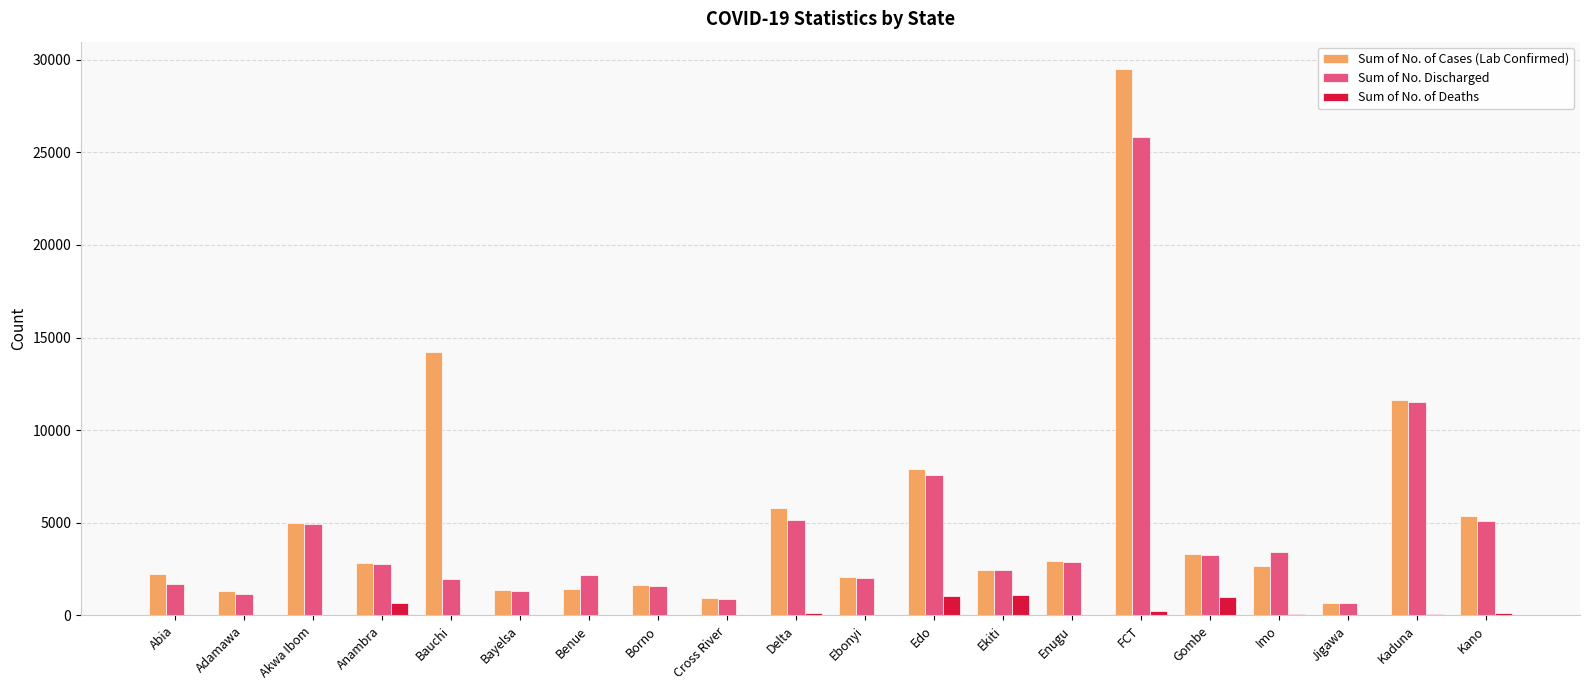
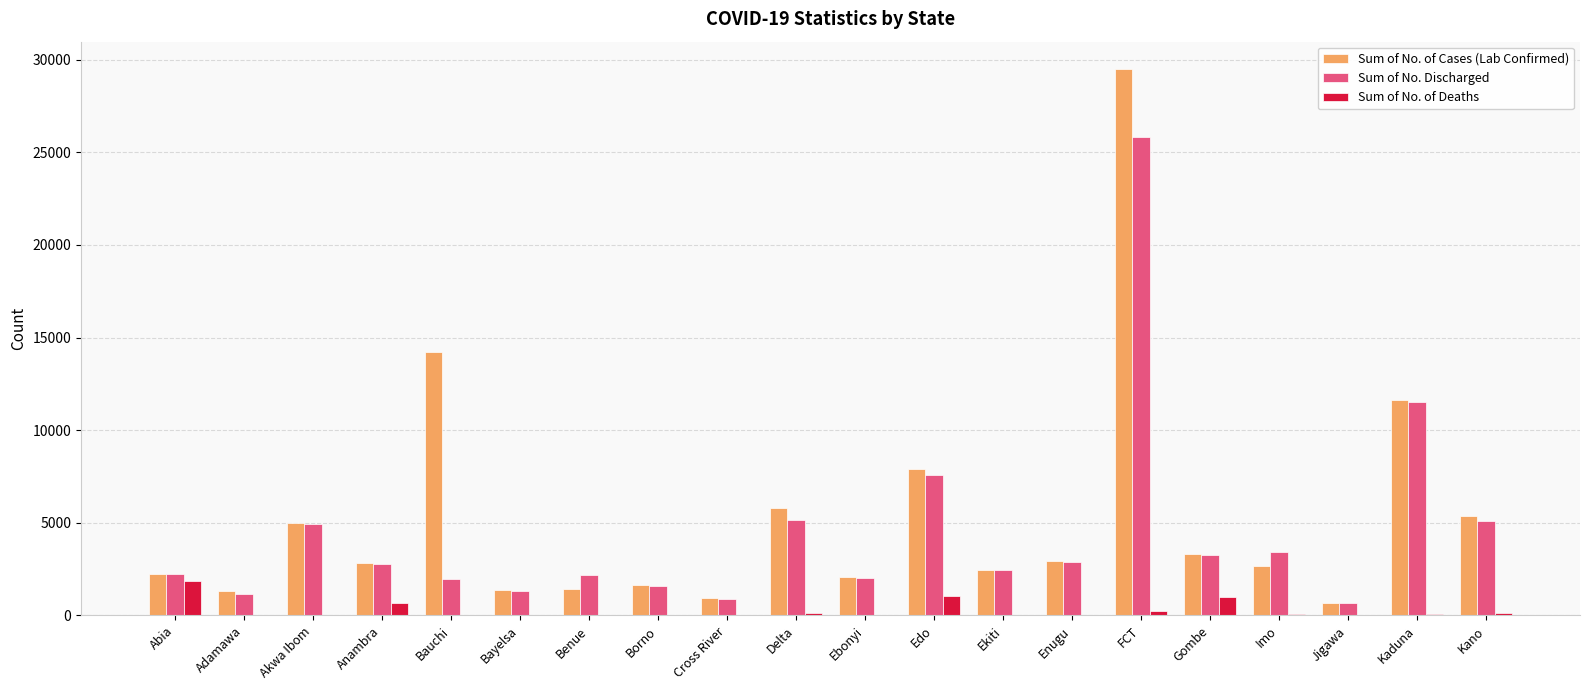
  {
    "Sum of No. of Cases (Lab Confirmed)": {
      "Abia": 2300,
      "Adamawa": 1300,
      "Akwa Ibom": 5000,
      "Anambra": 2800,
      "Bauchi": 14200,
      "Bayelsa": 1400,
      "Benue": 1400,
      "Borno": 1600,
      "Cross River": 900,
      "Delta": 5800,
      "Ebonyi": 2100,
      "Edo": 7900,
      "Ekiti": 2500,
      "Enugu": 3000,
      "FCT": 29500,
      "Gombe": 3300,
      "Imo": 2700,
      "Jigawa": 700,
      "Kaduna": 11600,
      "Kano": 5300
    },
    "Sum of No. Discharged": {
-     "Abia": 1700,
+     "Abia": 2200,
      "Adamawa": 1100,
      "Akwa Ibom": 5000,
      "Anambra": 2800,
      "Bauchi": 2000,
      "Bayelsa": 1300,
      "Benue": 2200,
      "Borno": 1600,
      "Cross River": 900,
      "Delta": 5200,
      "Ebonyi": 2000,
      "Edo": 7600,
      "Ekiti": 2400,
      "Enugu": 2900,
      "FCT": 25800,
      "Gombe": 3200,
      "Imo": 3400,
      "Jigawa": 600,
      "Kaduna": 11500,
      "Kano": 5100
    },
    "Sum of No. of Deaths": {
-     "Abia": 0,
+     "Abia": 1900,
      "Anambra": 700,
      "Edo": 1100,
-     "Ekiti": 1100,
+     "Ekiti": 0,
      "FCT": 200,
      "Gombe": 1000
    }
  }
